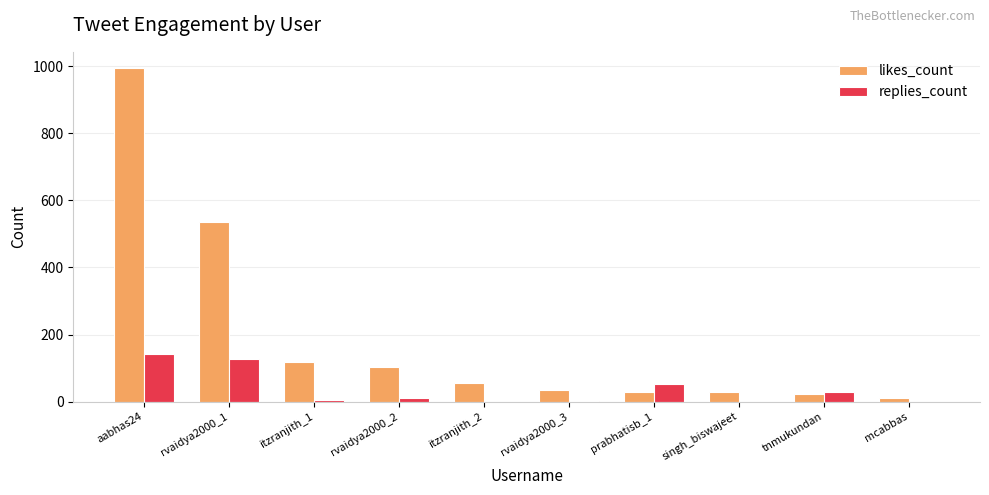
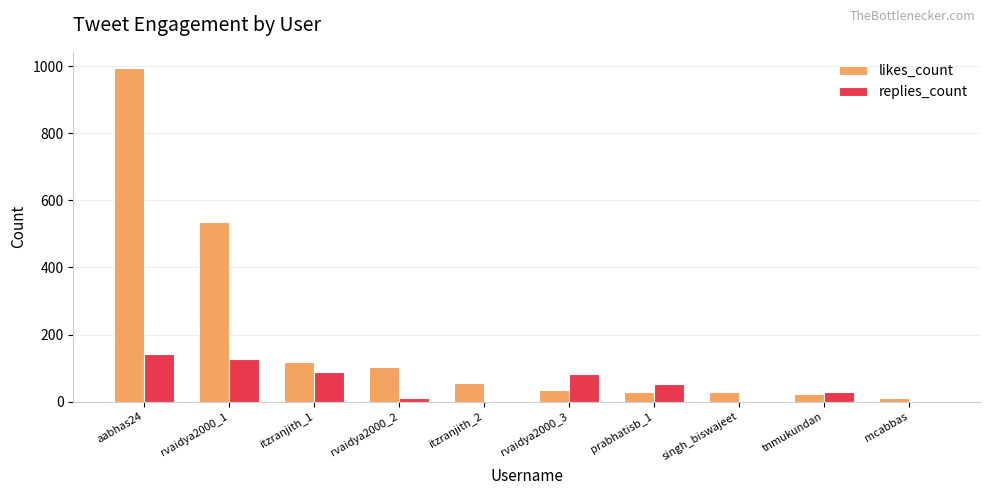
  {
    "likes_count": {
      "aabhas24": 990,
      "rvaidya2000_1": 540,
      "itzranjith_1": 120,
      "rvaidya2000_2": 100,
      "itzranjith_2": 60,
      "rvaidya2000_3": 40,
      "prabhatisb_1": 30,
      "singh_biswajeet": 30,
      "tnmukundan": 20,
      "mcabbas": 10
    },
    "replies_count": {
      "aabhas24": 140,
      "rvaidya2000_1": 130,
-     "itzranjith_1": 10,
+     "itzranjith_1": 90,
      "rvaidya2000_2": 10,
      "itzranjith_2": 0,
-     "rvaidya2000_3": 0,
+     "rvaidya2000_3": 80,
      "prabhatisb_1": 50,
      "singh_biswajeet": 0,
      "tnmukundan": 30,
      "mcabbas": 0
    }
  }
